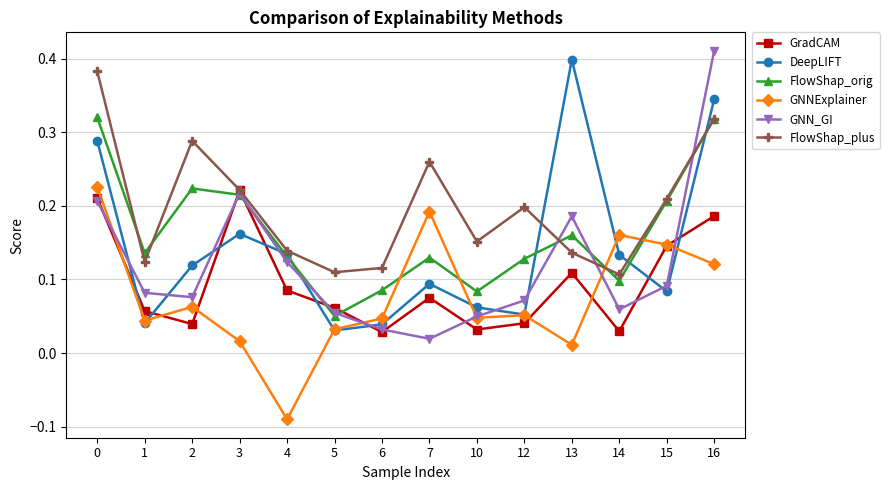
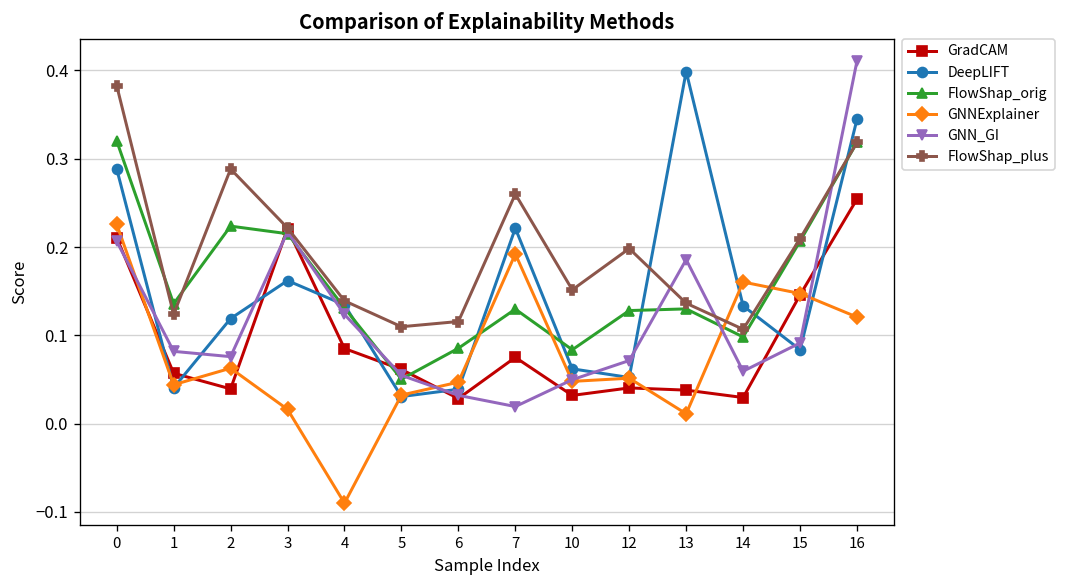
  {
    "GradCAM": {
      "0": 0.21,
      "1": 0.06,
      "2": 0.04,
      "4": 0.09,
      "5": 0.06,
      "6": 0.03,
      "7": 0.08,
      "10": 0.03,
      "12": 0.04,
-     "13": 0.11,
+     "13": 0.04,
      "14": 0.03,
-     "16": 0.19
+     "16": 0.25
    },
    "DeepLIFT": {
      "0": 0.29,
      "1": 0.04,
      "2": 0.12,
      "3": 0.16,
      "4": 0.13,
      "6": 0.04,
-     "7": 0.09,
+     "7": 0.22,
      "10": 0.06,
      "13": 0.40,
      "14": 0.13,
      "15": 0.08,
      "16": 0.34
    },
    "FlowShap_orig": {
      "0": 0.32,
      "1": 0.14,
      "2": 0.22,
      "4": 0.13,
      "5": 0.05,
      "6": 0.09,
      "7": 0.13,
      "10": 0.08,
      "12": 0.13,
-     "13": 0.16,
+     "13": 0.13,
      "14": 0.10
    },
    "GNNExplainer": {
      "0": 0.23,
      "1": 0.04,
      "2": 0.06,
      "3": 0.02,
      "4": -0.09,
      "6": 0.05,
      "7": 0.19,
      "13": 0.01,
      "14": 0.16,
      "16": 0.12
    },
    "GNN_GI": {
      "0": 0.21,
      "1": 0.08,
      "2": 0.08,
      "4": 0.12,
      "5": 0.05,
      "6": 0.03,
      "7": 0.02,
      "12": 0.07,
      "13": 0.19,
      "14": 0.06,
      "15": 0.09,
      "16": 0.41
    },
    "FlowShap_plus": {
      "0": 0.38,
      "1": 0.12,
      "2": 0.29,
      "4": 0.14,
      "5": 0.11,
      "6": 0.12,
      "7": 0.26,
      "10": 0.15,
      "12": 0.20,
      "13": 0.14,
      "14": 0.11
    }
  }
